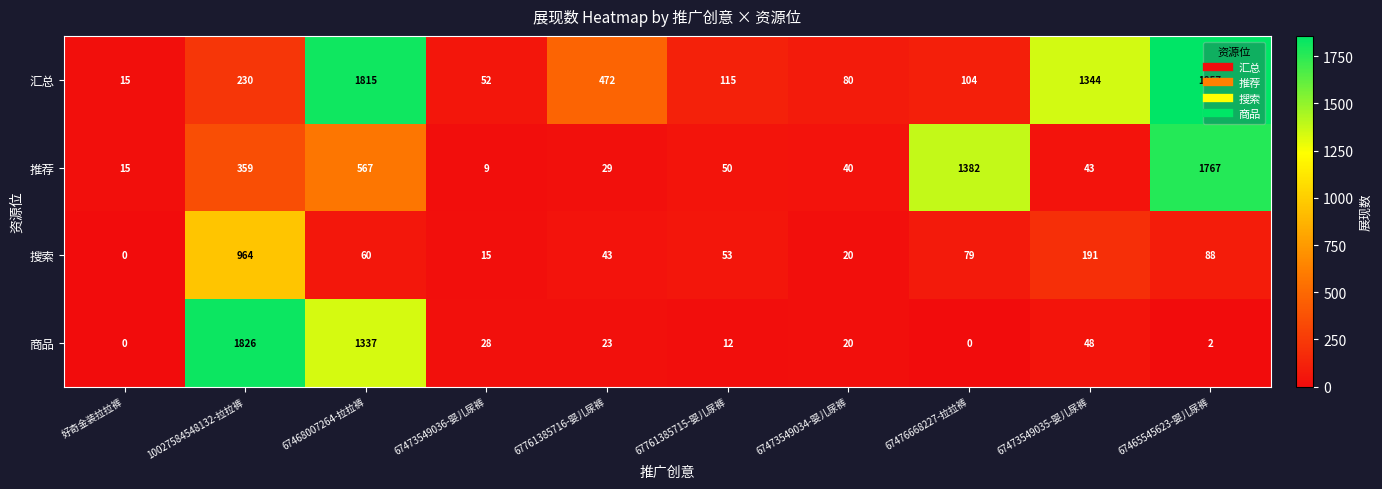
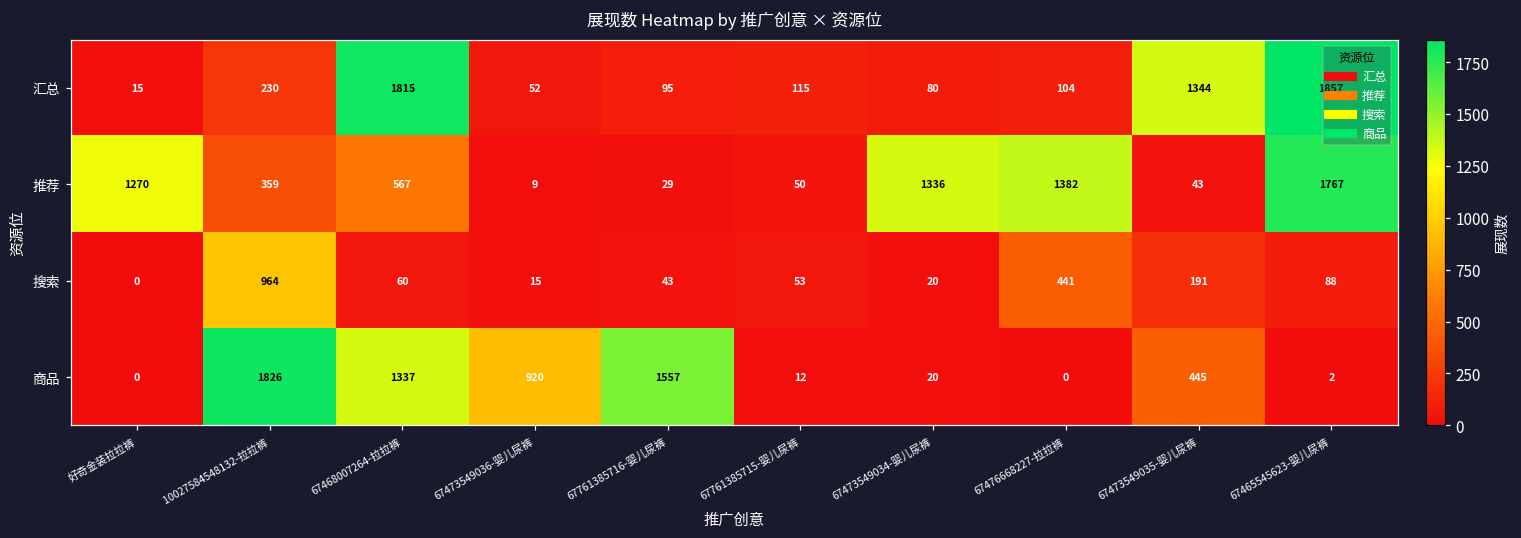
  {
    "汇总": {
      "好奇金装拉拉裤": 15,
      "10027584548132-拉拉裤": 230,
      "67468007264-拉拉裤": 1815,
      "67473549036-婴儿尿裤": 52,
-     "67761385716-婴儿尿裤": 472,
+     "67761385716-婴儿尿裤": 95,
      "67761385715-婴儿尿裤": 115,
      "67473549034-婴儿尿裤": 80,
      "67476668227-拉拉裤": 104,
      "67473549035-婴儿尿裤": 1344
    },
    "推荐": {
-     "好奇金装拉拉裤": 15,
+     "好奇金装拉拉裤": 1270,
      "10027584548132-拉拉裤": 359,
      "67468007264-拉拉裤": 567,
      "67473549036-婴儿尿裤": 9,
      "67761385716-婴儿尿裤": 29,
      "67761385715-婴儿尿裤": 50,
-     "67473549034-婴儿尿裤": 40,
+     "67473549034-婴儿尿裤": 1336,
      "67476668227-拉拉裤": 1382,
      "67473549035-婴儿尿裤": 43,
      "67465545623-婴儿尿裤": 1767
    },
    "搜索": {
      "好奇金装拉拉裤": 0,
      "10027584548132-拉拉裤": 964,
      "67468007264-拉拉裤": 60,
      "67473549036-婴儿尿裤": 15,
      "67761385716-婴儿尿裤": 43,
      "67761385715-婴儿尿裤": 53,
      "67473549034-婴儿尿裤": 20,
-     "67476668227-拉拉裤": 79,
+     "67476668227-拉拉裤": 441,
      "67473549035-婴儿尿裤": 191,
      "67465545623-婴儿尿裤": 88
    },
    "商品": {
      "好奇金装拉拉裤": 0,
      "10027584548132-拉拉裤": 1826,
      "67468007264-拉拉裤": 1337,
-     "67473549036-婴儿尿裤": 28,
-     "67761385716-婴儿尿裤": 23,
+     "67473549036-婴儿尿裤": 920,
+     "67761385716-婴儿尿裤": 1557,
      "67761385715-婴儿尿裤": 12,
      "67473549034-婴儿尿裤": 20,
      "67476668227-拉拉裤": 0,
-     "67473549035-婴儿尿裤": 48,
+     "67473549035-婴儿尿裤": 445,
      "67465545623-婴儿尿裤": 2
    }
  }
